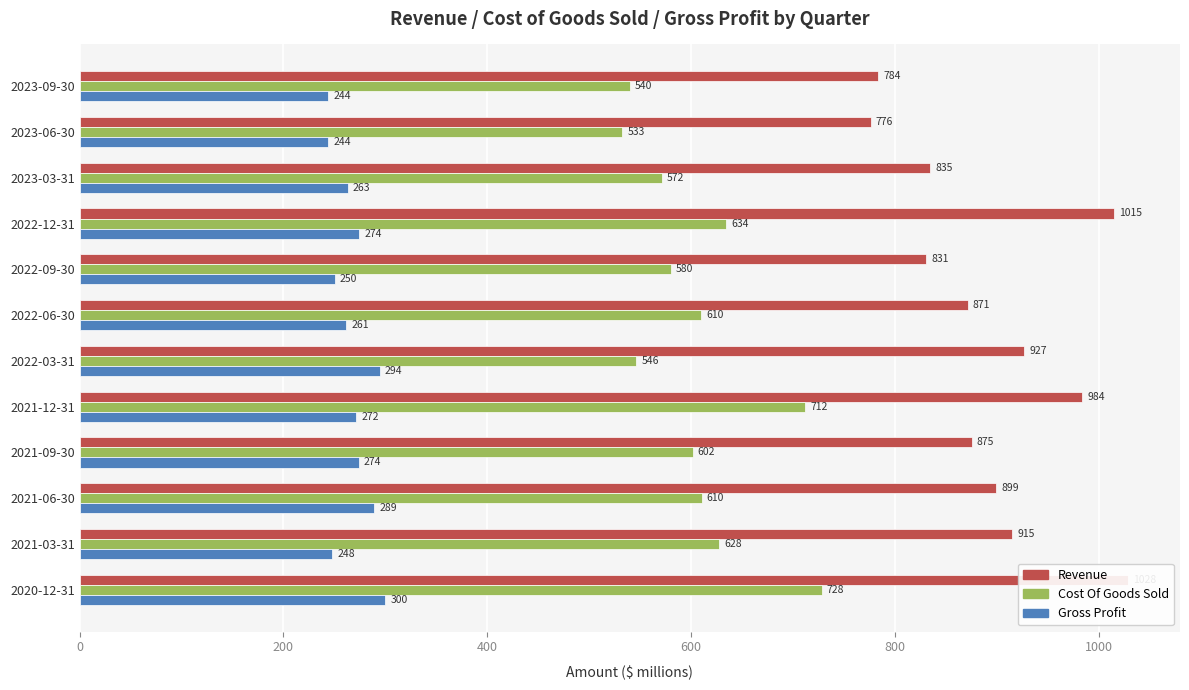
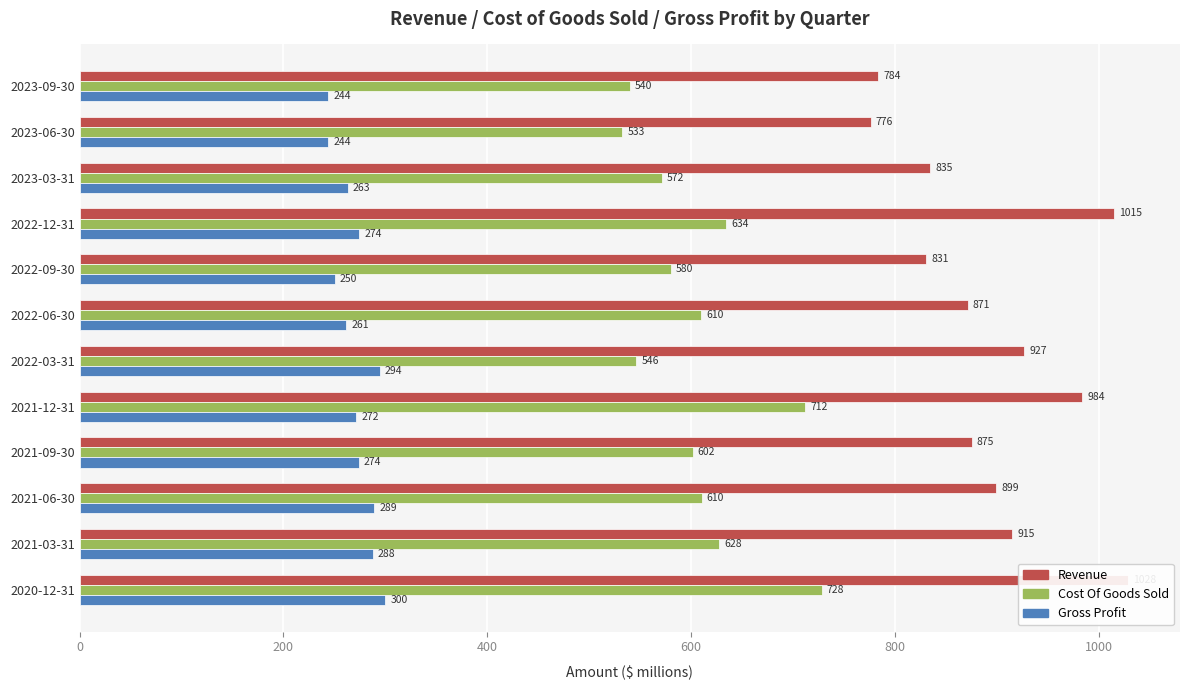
  {
    "Revenue": {
      "2023-09-30": 784,
      "2023-06-30": 776,
      "2023-03-31": 835,
      "2022-12-31": 1015,
      "2022-09-30": 831,
      "2022-06-30": 871,
      "2022-03-31": 927,
      "2021-12-31": 984,
      "2021-09-30": 875,
      "2021-06-30": 899,
      "2021-03-31": 915
    },
    "Cost Of Goods Sold": {
      "2023-09-30": 540,
      "2023-06-30": 533,
      "2023-03-31": 572,
      "2022-12-31": 634,
      "2022-09-30": 580,
      "2022-06-30": 610,
      "2022-03-31": 546,
      "2021-12-31": 712,
      "2021-09-30": 602,
      "2021-06-30": 610,
      "2021-03-31": 628,
      "2020-12-31": 728
    },
    "Gross Profit": {
      "2023-09-30": 244,
      "2023-06-30": 244,
      "2023-03-31": 263,
      "2022-12-31": 274,
      "2022-09-30": 250,
      "2022-06-30": 261,
      "2022-03-31": 294,
      "2021-12-31": 272,
      "2021-09-30": 274,
      "2021-06-30": 289,
-     "2021-03-31": 248,
+     "2021-03-31": 288,
      "2020-12-31": 300
    }
  }
